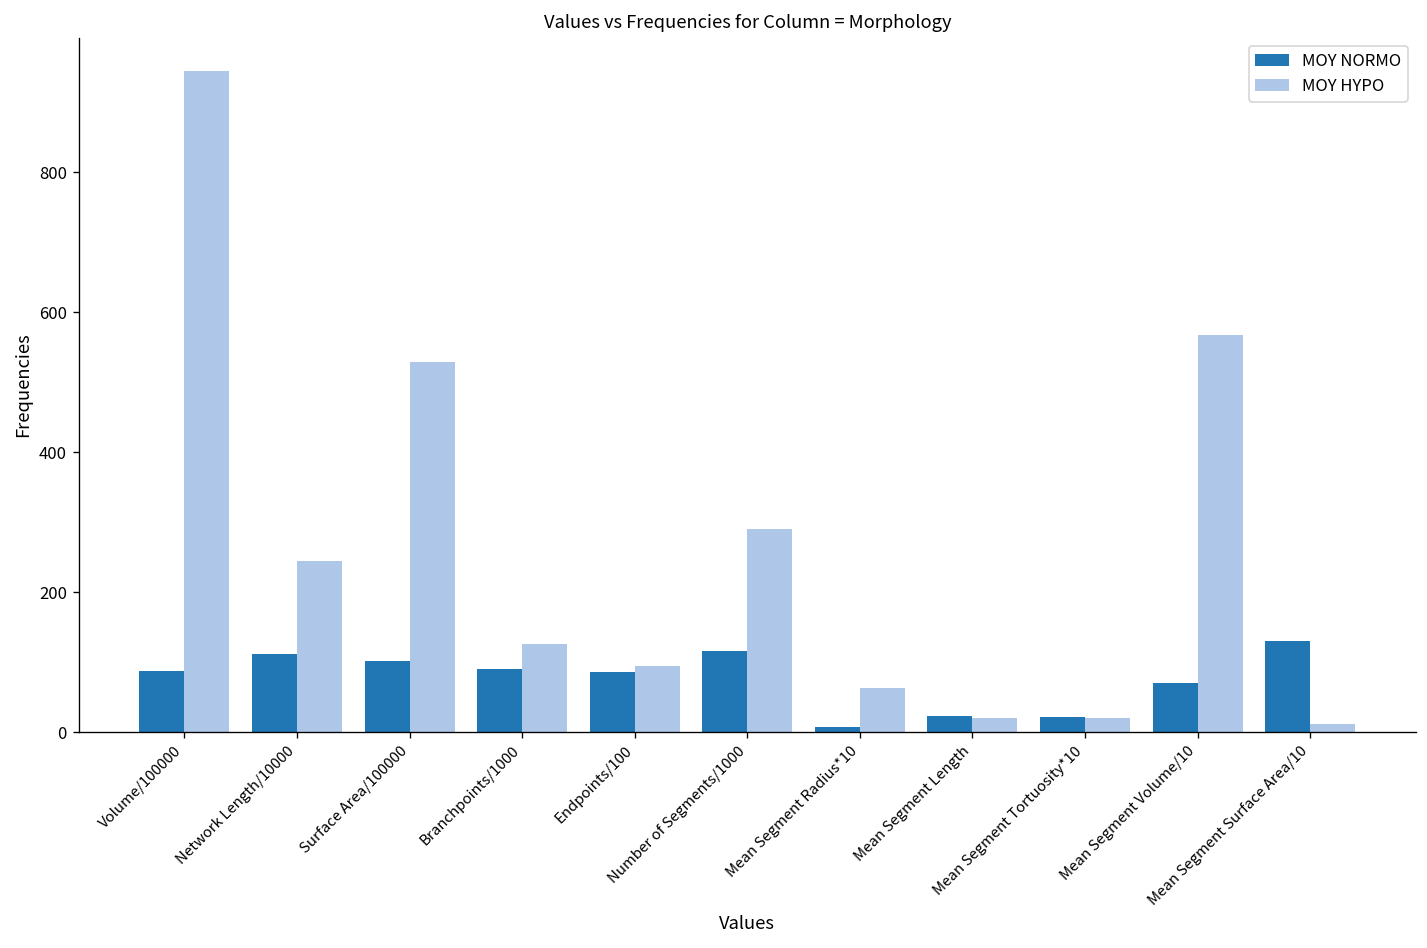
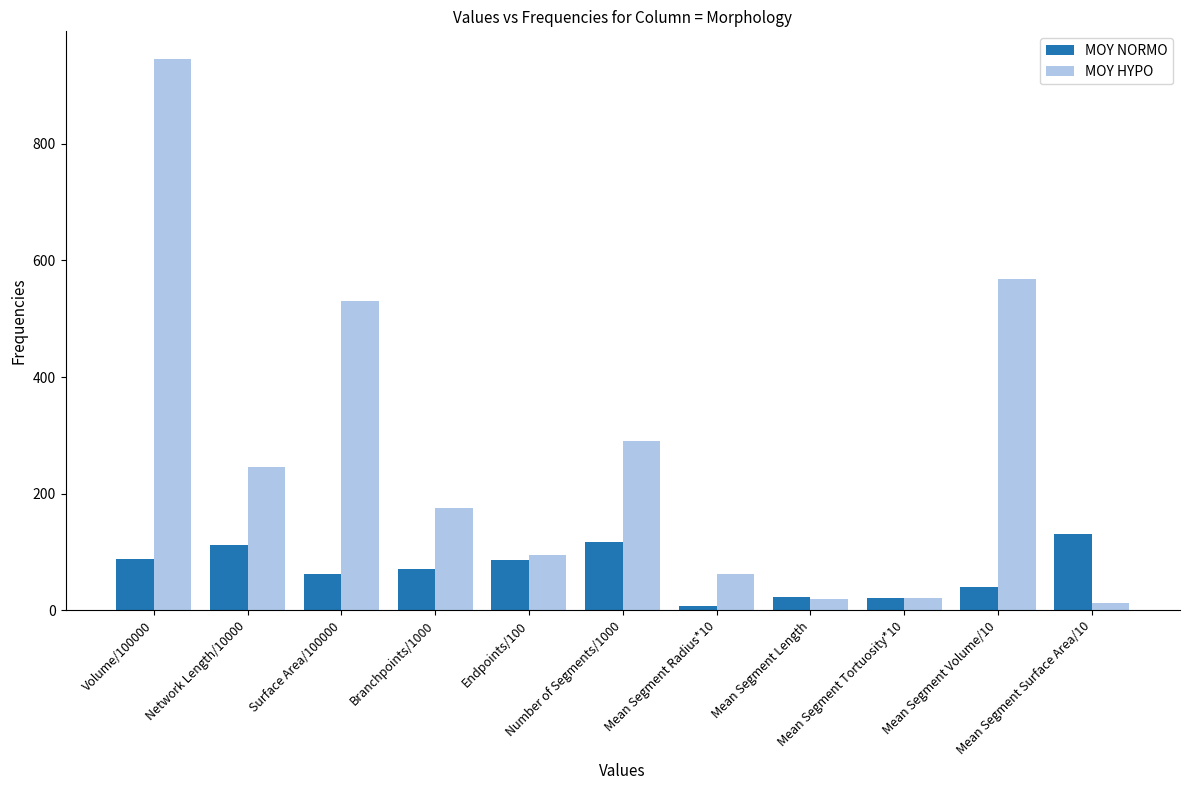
  {
    "MOY NORMO": {
      "Volume/100000": 90,
      "Network Length/10000": 110,
-     "Surface Area/100000": 100,
-     "Branchpoints/1000": 90,
+     "Surface Area/100000": 60,
+     "Branchpoints/1000": 70,
      "Endpoints/100": 90,
      "Number of Segments/1000": 120,
      "Mean Segment Radius*10": 10,
      "Mean Segment Length": 20,
      "Mean Segment Tortuosity*10": 20,
-     "Mean Segment Volume/10": 70,
+     "Mean Segment Volume/10": 40,
      "Mean Segment Surface Area/10": 130
    },
    "MOY HYPO": {
      "Volume/100000": 950,
      "Network Length/10000": 250,
      "Surface Area/100000": 530,
-     "Branchpoints/1000": 130,
+     "Branchpoints/1000": 180,
      "Endpoints/100": 90,
      "Number of Segments/1000": 290,
      "Mean Segment Radius*10": 60,
      "Mean Segment Length": 20,
      "Mean Segment Tortuosity*10": 20,
      "Mean Segment Volume/10": 570,
      "Mean Segment Surface Area/10": 10
    }
  }
